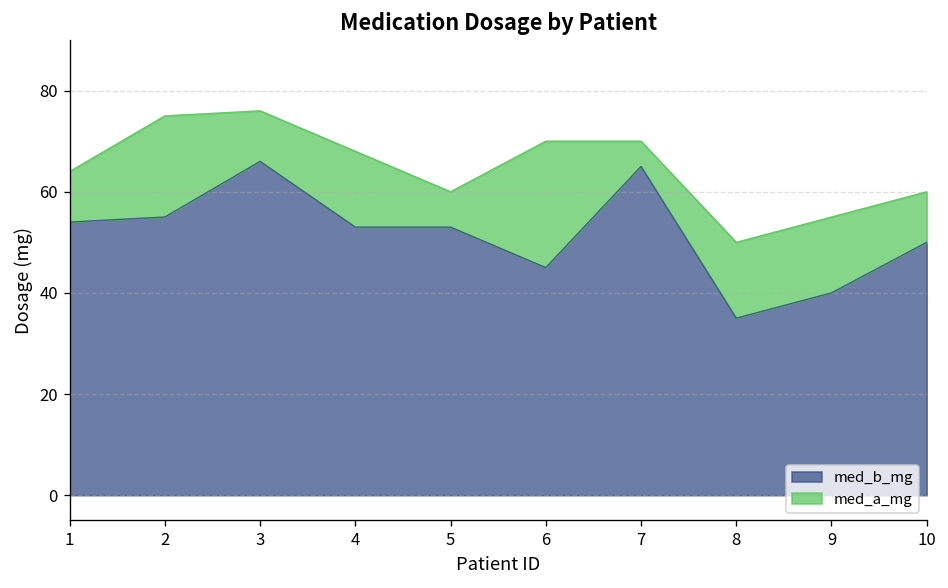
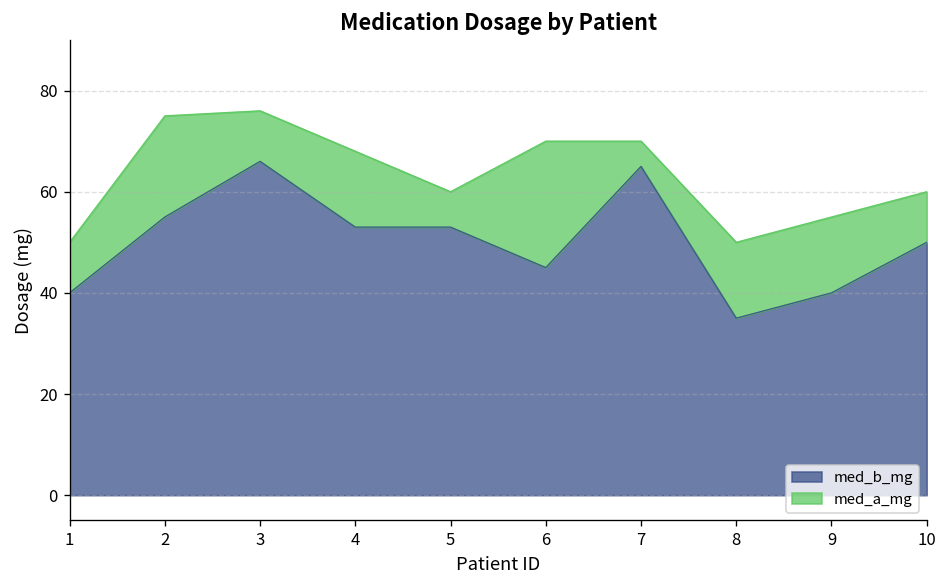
  {
    "med_b_mg": {
-     "1": 54,
+     "1": 40,
      "2": 55,
      "3": 66,
      "4": 53,
      "5": 53,
      "6": 45,
      "7": 65,
      "8": 35,
      "9": 40,
      "10": 50
    },
    "med_a_mg": {
      "1": 10,
      "2": 20,
      "3": 10,
      "4": 15,
      "5": 7,
      "6": 25,
      "7": 5,
      "8": 15,
      "9": 15,
      "10": 10
    }
  }
